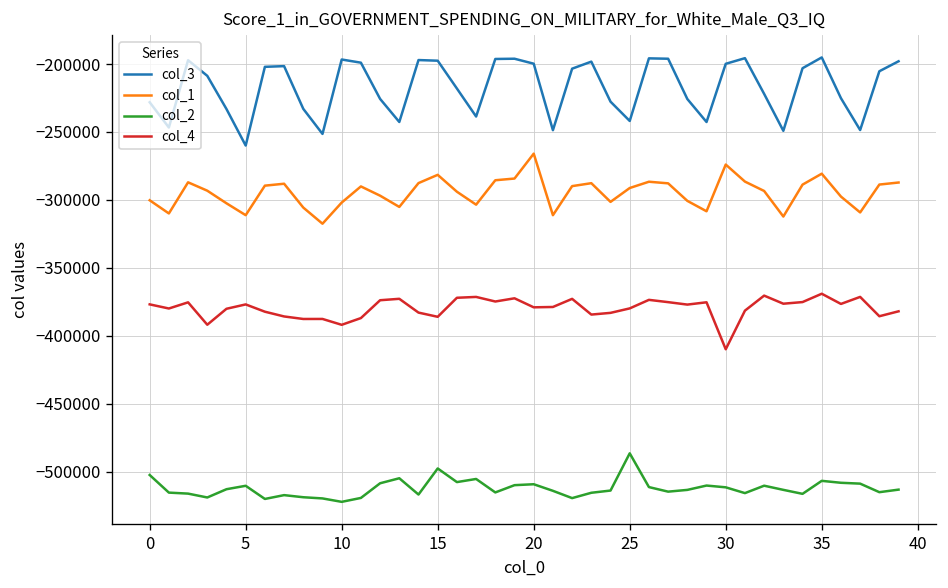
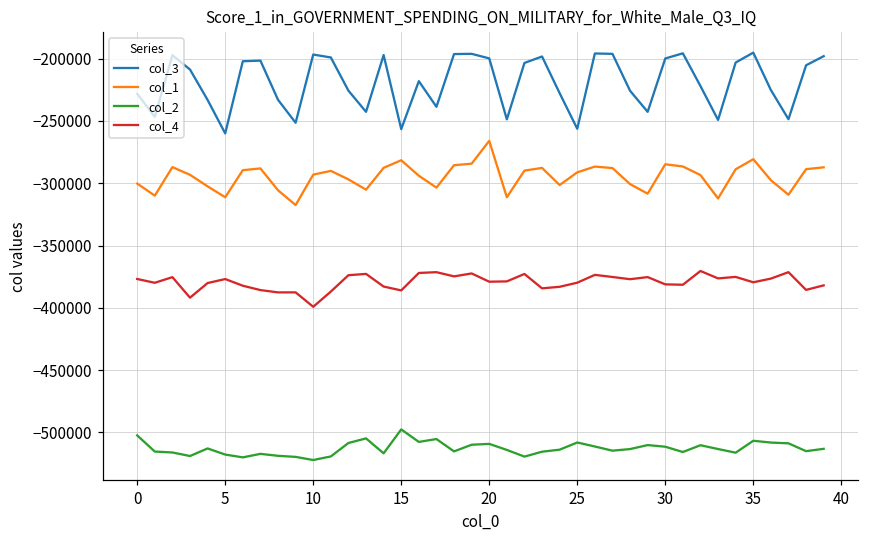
  {
    "col_3": {
      "5": -260000,
      "10": -197000,
-     "15": -198000,
+     "15": -257000,
      "20": -200000,
-     "25": -242000,
+     "25": -256000,
      "30": -200000,
      "35": -195000
    },
    "col_1": {
      "0": -300000,
      "5": -311000,
-     "10": -302000,
+     "10": -293000,
      "15": -282000,
      "20": -266000,
      "25": -291000,
-     "30": -274000,
+     "30": -285000,
      "35": -281000
    },
    "col_2": {
      "0": -502000,
-     "5": -510000,
+     "5": -518000,
      "10": -522000,
      "15": -498000,
      "20": -509000,
-     "25": -487000,
+     "25": -508000,
      "30": -512000,
      "35": -507000
    },
    "col_4": {
      "0": -377000,
      "5": -377000,
-     "10": -392000,
+     "10": -399000,
      "15": -386000,
      "20": -379000,
      "25": -380000,
-     "30": -410000,
-     "35": -369000
+     "30": -381000,
+     "35": -380000
    }
  }
